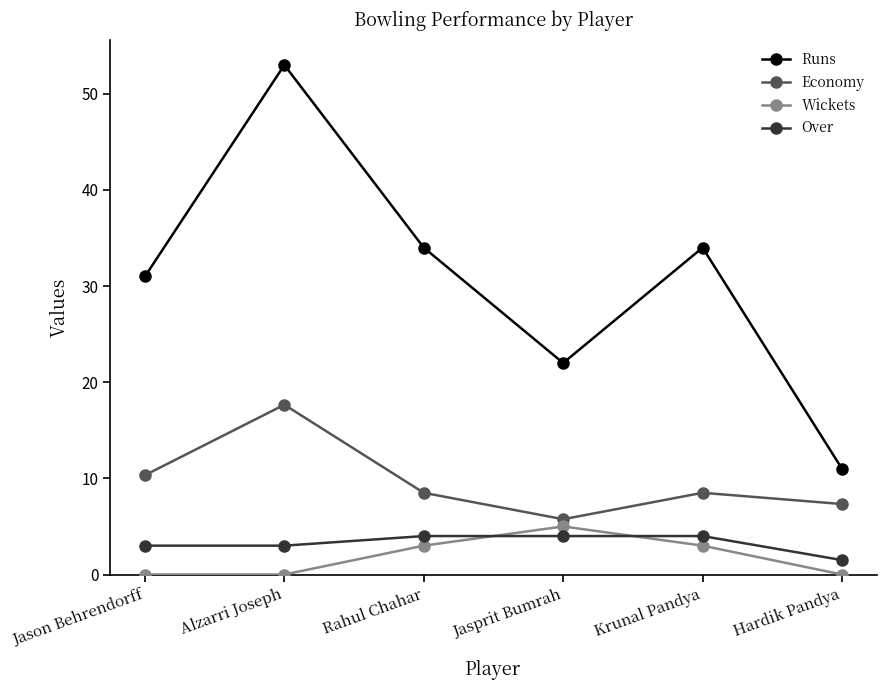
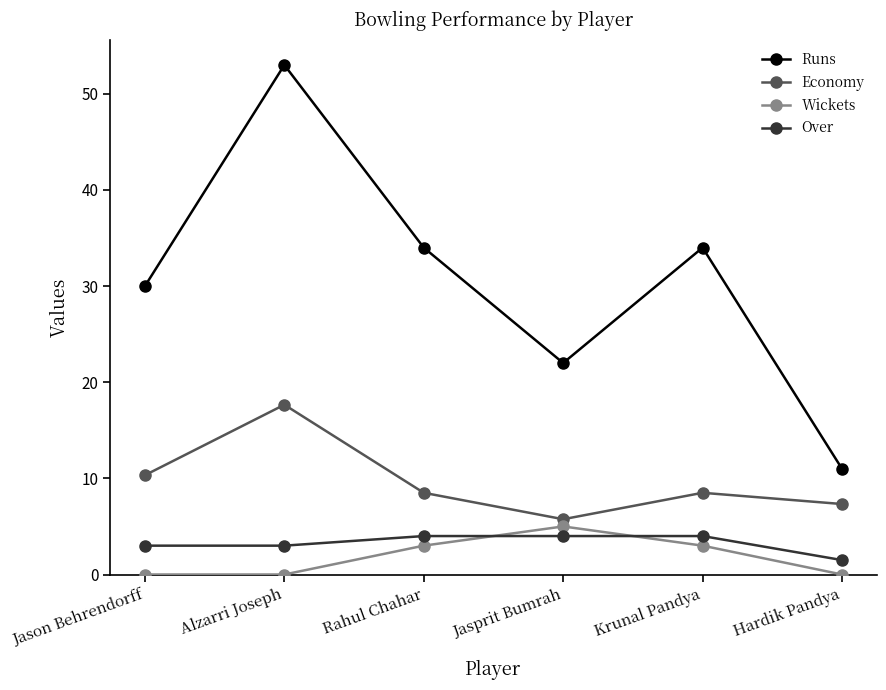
  {
    "Runs": {
-     "Jason Behrendorff": 31,
+     "Jason Behrendorff": 30,
      "Alzarri Joseph": 53,
      "Rahul Chahar": 34,
      "Jasprit Bumrah": 22,
      "Krunal Pandya": 34,
      "Hardik Pandya": 11
    },
    "Wickets": {
      "Jason Behrendorff": 0,
      "Alzarri Joseph": 0,
      "Rahul Chahar": 3,
      "Jasprit Bumrah": 5,
      "Krunal Pandya": 3,
      "Hardik Pandya": 0
    }
  }
